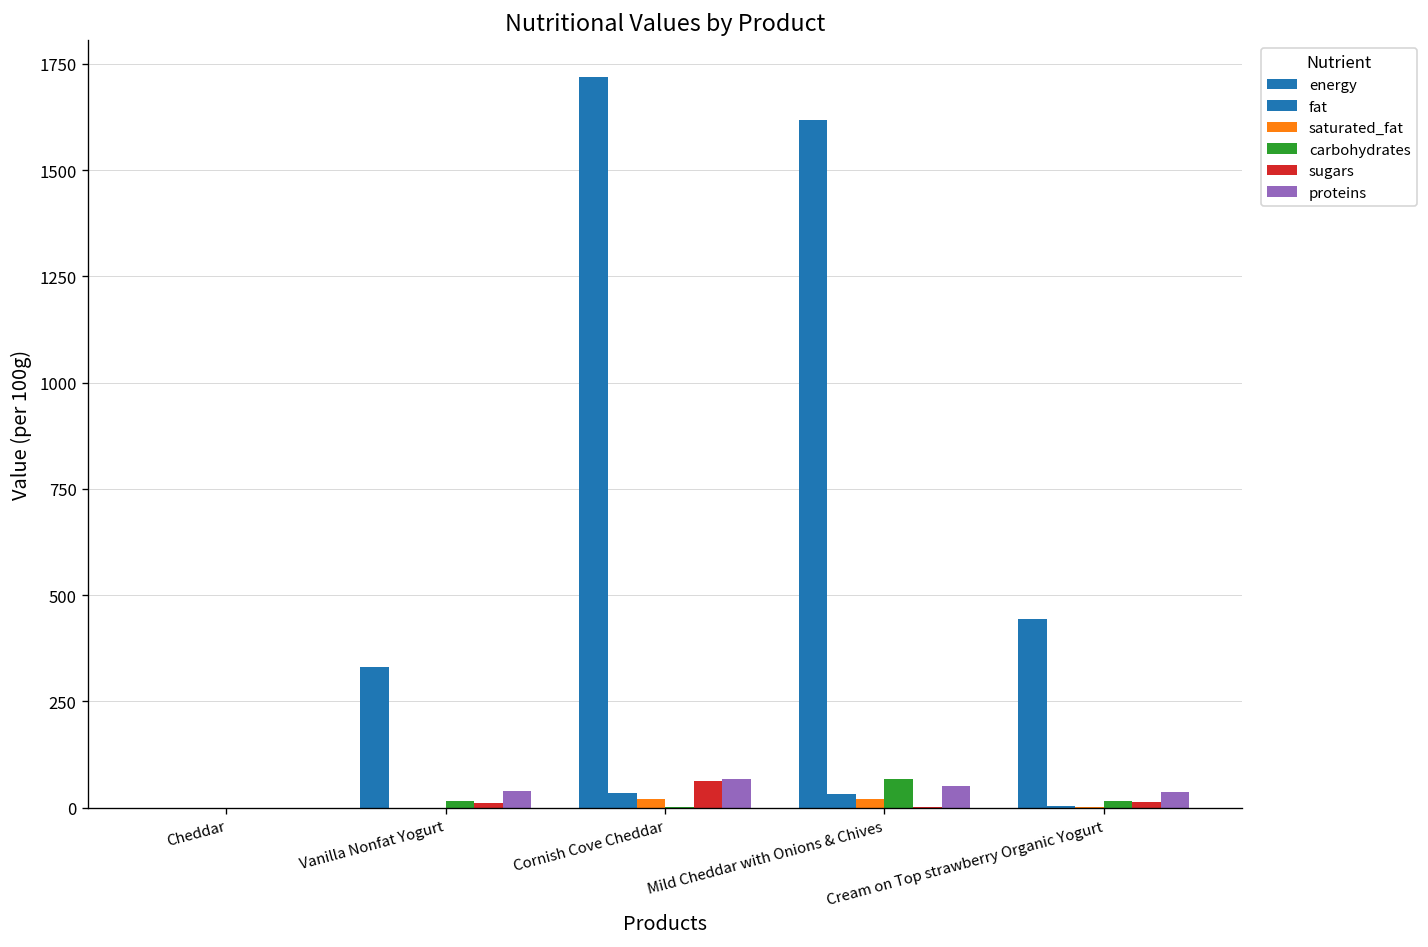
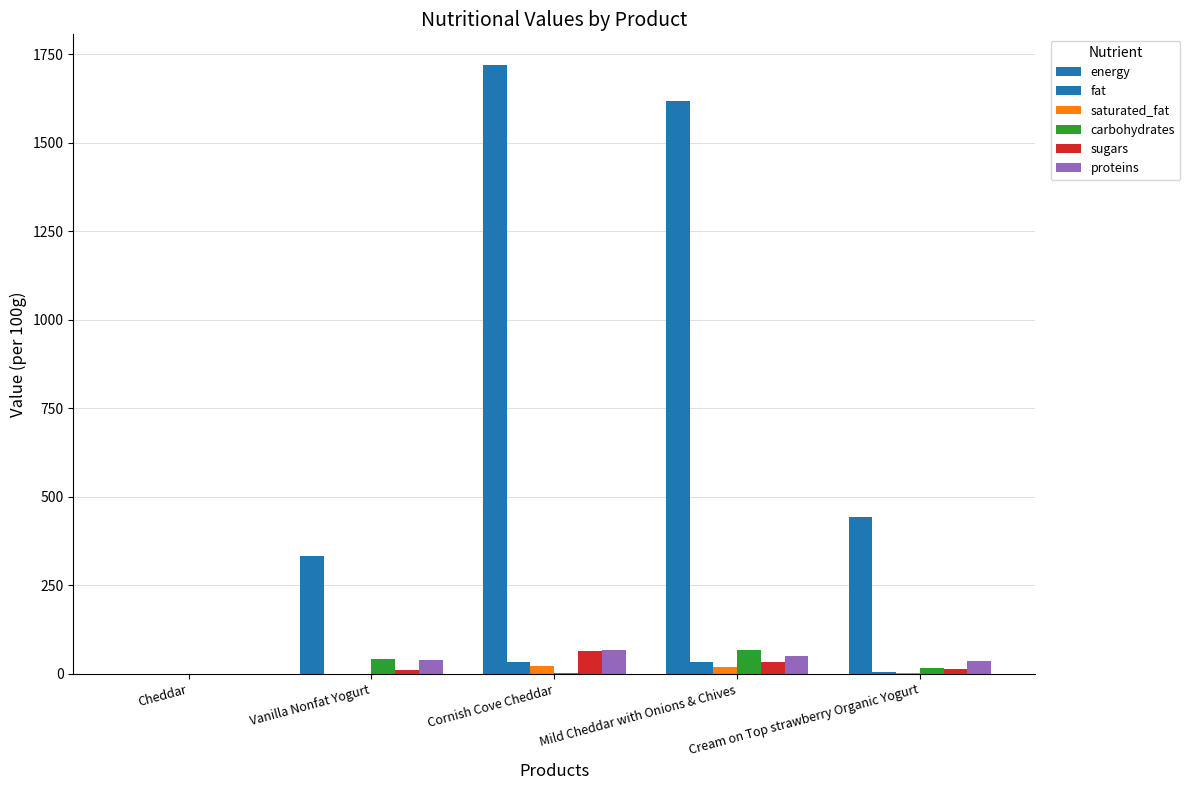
  {
    "saturated_fat": {
      "Cheddar": 0,
      "Vanilla Nonfat Yogurt": 0,
      "Cornish Cove Cheddar": 20,
      "Mild Cheddar with Onions & Chives": 20
    },
    "carbohydrates": {
      "Cheddar": 0,
-     "Vanilla Nonfat Yogurt": 20,
+     "Vanilla Nonfat Yogurt": 40,
      "Mild Cheddar with Onions & Chives": 70,
      "Cream on Top strawberry Organic Yogurt": 20
    },
    "sugars": {
      "Cheddar": 0,
      "Vanilla Nonfat Yogurt": 10,
      "Cornish Cove Cheddar": 60,
-     "Mild Cheddar with Onions & Chives": 0,
+     "Mild Cheddar with Onions & Chives": 30,
      "Cream on Top strawberry Organic Yogurt": 10
    },
    "proteins": {
      "Cheddar": 0,
      "Vanilla Nonfat Yogurt": 40,
      "Cornish Cove Cheddar": 70,
      "Mild Cheddar with Onions & Chives": 50,
      "Cream on Top strawberry Organic Yogurt": 40
    }
  }
